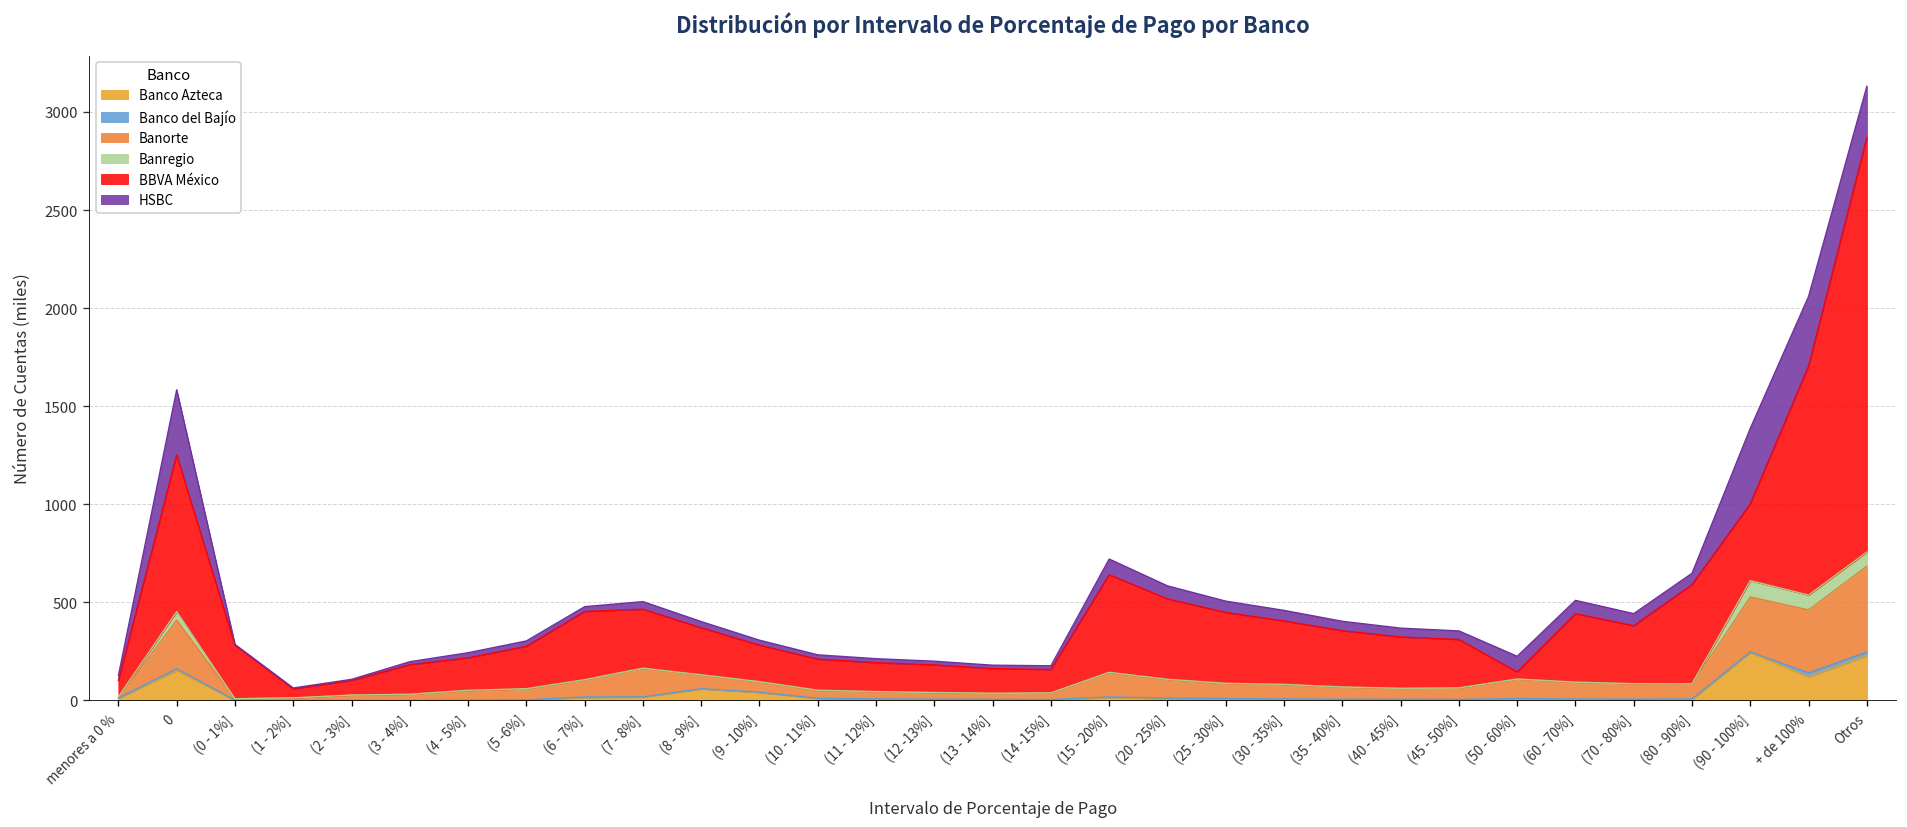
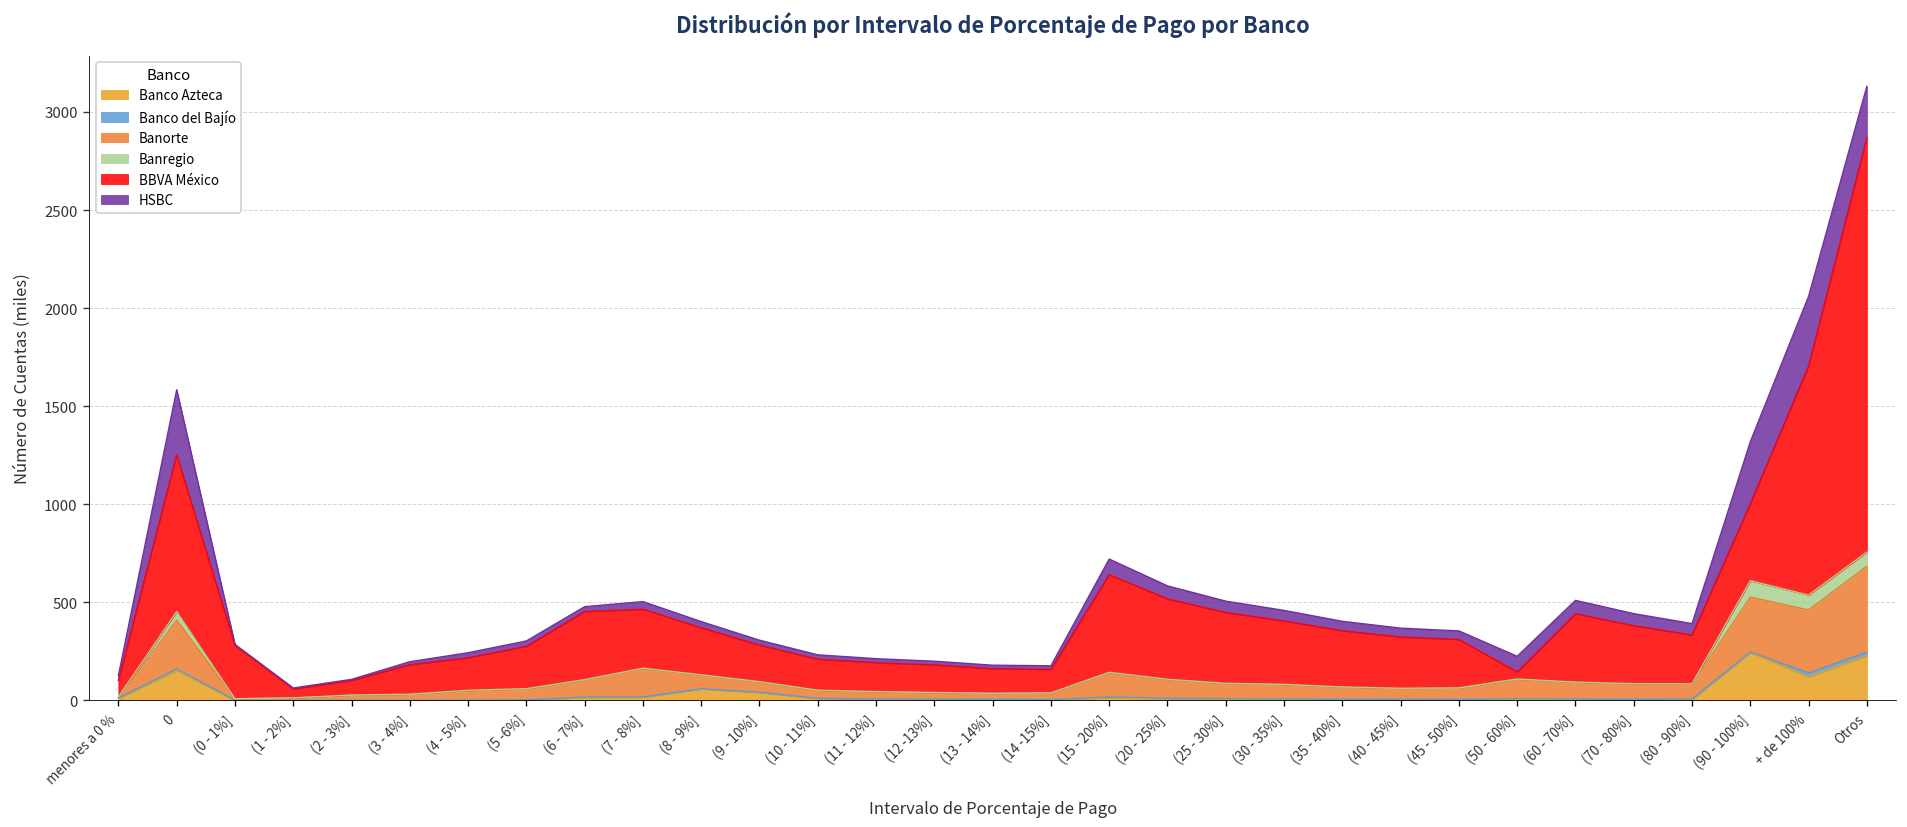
  {
    "Banco del Bajío": {
      "+ de 100%": 20,
      "Otros": 20
    },
    "Banregio": {
      "0": 40,
      "(90 - 100%]": 80,
      "+ de 100%": 80,
      "Otros": 70
    },
    "BBVA México": {
      "menores a 0 %": 80,
      "0": 800,
      "(3 - 4%]": 150,
      "(4 - 5%]": 170,
      "(5 -6%]": 220,
      "(6 - 7%]": 350,
      "(7 - 8%]": 300,
      "(8 - 9%]": 240,
      "(9 - 10%]": 190,
      "(10 - 11%]": 160,
      "(11 - 12%]": 150,
      "(12 -13%]": 140,
      "(13 - 14%]": 130,
      "(14 -15%]": 120,
      "(15 - 20%]": 500,
      "(20 - 25%]": 410,
      "(25 - 30%]": 360,
      "(30 - 35%]": 320,
      "(35 - 40%]": 290,
      "(40 - 45%]": 260,
      "(45 - 50%]": 250,
      "(50 - 60%]": 40,
      "(60 - 70%]": 350,
      "(70 - 80%]": 300,
-     "(80 - 90%]": 510,
+     "(80 - 90%]": 250,
      "(90 - 100%]": 390,
      "+ de 100%": 1170,
      "Otros": 2110
    },
    "HSBC": {
      "menores a 0 %": 30,
      "0": 330,
      "(3 - 4%]": 20,
      "(4 - 5%]": 30,
      "(5 -6%]": 30,
      "(6 - 7%]": 20,
      "(7 - 8%]": 40,
      "(8 - 9%]": 30,
      "(9 - 10%]": 30,
      "(10 - 11%]": 20,
      "(11 - 12%]": 20,
      "(12 -13%]": 20,
      "(13 - 14%]": 20,
      "(14 -15%]": 20,
      "(15 - 20%]": 80,
      "(20 - 25%]": 70,
      "(25 - 30%]": 60,
      "(30 - 35%]": 50,
      "(35 - 40%]": 50,
      "(40 - 45%]": 50,
      "(45 - 50%]": 40,
      "(50 - 60%]": 80,
      "(60 - 70%]": 70,
      "(70 - 80%]": 60,
      "(80 - 90%]": 60,
-     "(90 - 100%]": 390,
+     "(90 - 100%]": 320,
      "+ de 100%": 360,
      "Otros": 260
    }
  }
